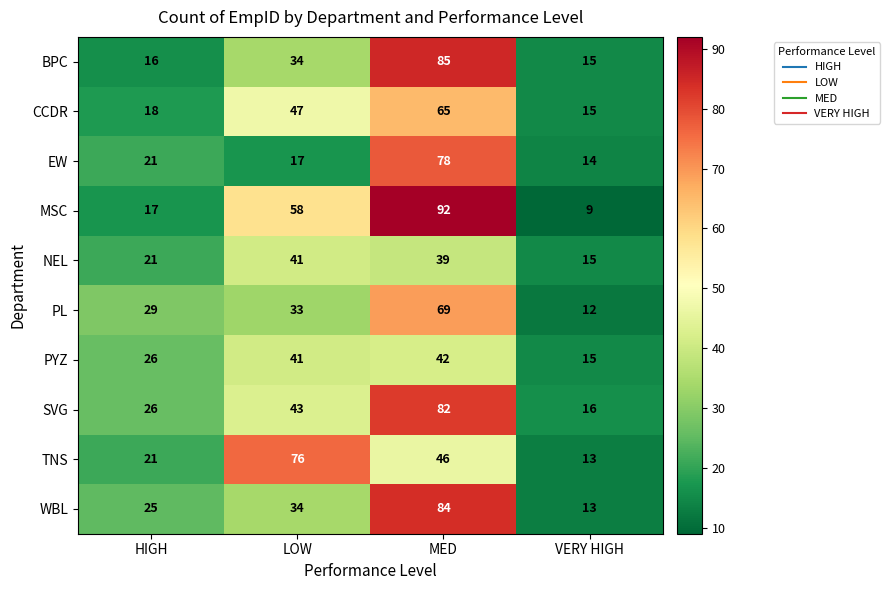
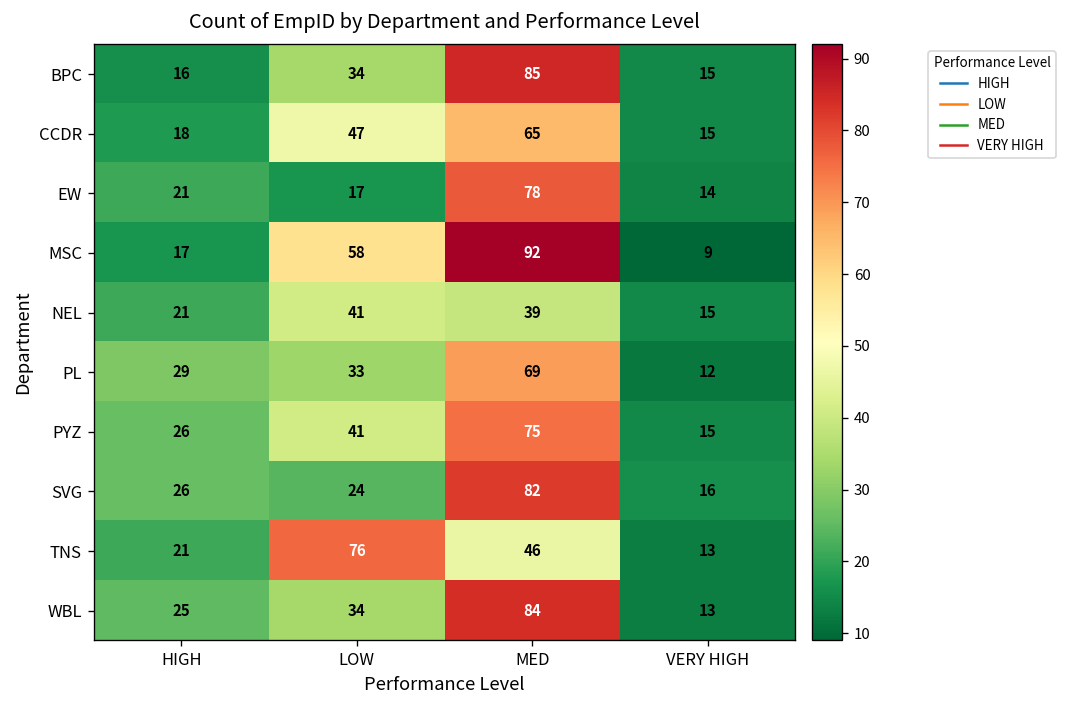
  {
    "BPC": {
      "HIGH": 16,
      "LOW": 34,
      "MED": 85,
      "VERY HIGH": 15
    },
    "CCDR": {
      "HIGH": 18,
      "LOW": 47,
      "MED": 65,
      "VERY HIGH": 15
    },
    "EW": {
      "HIGH": 21,
      "LOW": 17,
      "MED": 78,
      "VERY HIGH": 14
    },
    "MSC": {
      "HIGH": 17,
      "LOW": 58,
      "MED": 92,
      "VERY HIGH": 9
    },
    "NEL": {
      "HIGH": 21,
      "LOW": 41,
      "MED": 39,
      "VERY HIGH": 15
    },
    "PL": {
      "HIGH": 29,
      "LOW": 33,
      "MED": 69,
      "VERY HIGH": 12
    },
    "PYZ": {
      "HIGH": 26,
      "LOW": 41,
-     "MED": 42,
+     "MED": 75,
      "VERY HIGH": 15
    },
    "SVG": {
      "HIGH": 26,
-     "LOW": 43,
+     "LOW": 24,
      "MED": 82,
      "VERY HIGH": 16
    },
    "TNS": {
      "HIGH": 21,
      "LOW": 76,
      "MED": 46,
      "VERY HIGH": 13
    },
    "WBL": {
      "HIGH": 25,
      "LOW": 34,
      "MED": 84,
      "VERY HIGH": 13
    }
  }
